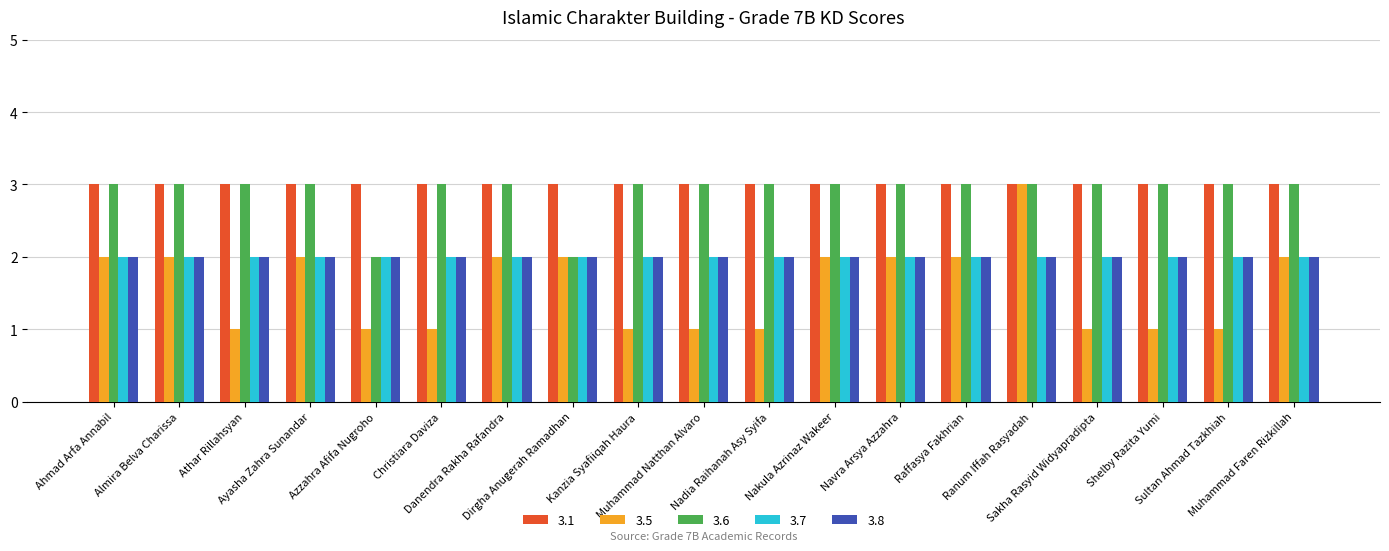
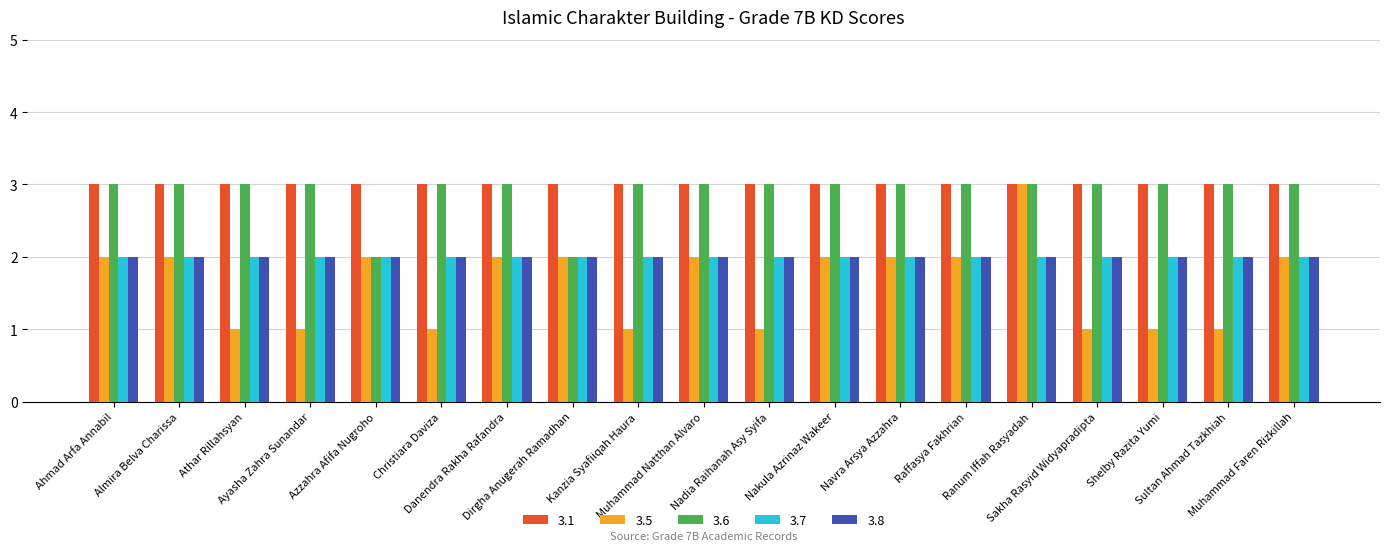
  {
    "3.1": {
      "Ahmad Arfa Annabil": 3,
      "Almira Belva Charissa": 3,
      "Athar Rillahsyan": 3,
      "Ayasha Zahra Sunandar": 3,
      "Azzahra Afifa Nugroho": 3,
      "Christiara Daviza": 3,
      "Danendra Rakha Rafandra": 3,
      "Dirgha Anugerah Ramadhan": 3,
      "Kanzia Syafiiqah Haura": 3,
      "Muhammad Natthan Alvaro": 3,
      "Nadia Raihanah Asy Syifa": 3,
      "Nakula Azrinaz Wakeer": 3,
      "Navra Arsya Azzahra": 3,
      "Raffasya Fakhrian": 3,
      "Ranum Iffah Rasyadah": 3,
      "Sakha Rasyid Widyapradipta": 3,
      "Shelby Razita Yumi": 3,
      "Sultan Ahmad Tazkhiah": 3,
      "Muhammad Faren Rizkillah": 3
    },
    "3.5": {
      "Ahmad Arfa Annabil": 2,
      "Almira Belva Charissa": 2,
      "Athar Rillahsyan": 1,
-     "Ayasha Zahra Sunandar": 2,
-     "Azzahra Afifa Nugroho": 1,
+     "Ayasha Zahra Sunandar": 1,
+     "Azzahra Afifa Nugroho": 2,
      "Christiara Daviza": 1,
      "Danendra Rakha Rafandra": 2,
      "Dirgha Anugerah Ramadhan": 2,
      "Kanzia Syafiiqah Haura": 1,
-     "Muhammad Natthan Alvaro": 1,
+     "Muhammad Natthan Alvaro": 2,
      "Nadia Raihanah Asy Syifa": 1,
      "Nakula Azrinaz Wakeer": 2,
      "Navra Arsya Azzahra": 2,
      "Raffasya Fakhrian": 2,
      "Ranum Iffah Rasyadah": 3,
      "Sakha Rasyid Widyapradipta": 1,
      "Shelby Razita Yumi": 1,
      "Sultan Ahmad Tazkhiah": 1,
      "Muhammad Faren Rizkillah": 2
    },
    "3.6": {
      "Ahmad Arfa Annabil": 3,
      "Almira Belva Charissa": 3,
      "Athar Rillahsyan": 3,
      "Ayasha Zahra Sunandar": 3,
      "Azzahra Afifa Nugroho": 2,
      "Christiara Daviza": 3,
      "Danendra Rakha Rafandra": 3,
      "Dirgha Anugerah Ramadhan": 2,
      "Kanzia Syafiiqah Haura": 3,
      "Muhammad Natthan Alvaro": 3,
      "Nadia Raihanah Asy Syifa": 3,
      "Nakula Azrinaz Wakeer": 3,
      "Navra Arsya Azzahra": 3,
      "Raffasya Fakhrian": 3,
      "Ranum Iffah Rasyadah": 3,
      "Sakha Rasyid Widyapradipta": 3,
      "Shelby Razita Yumi": 3,
      "Sultan Ahmad Tazkhiah": 3,
      "Muhammad Faren Rizkillah": 3
    },
    "3.7": {
      "Ahmad Arfa Annabil": 2,
      "Almira Belva Charissa": 2,
      "Athar Rillahsyan": 2,
      "Ayasha Zahra Sunandar": 2,
      "Azzahra Afifa Nugroho": 2,
      "Christiara Daviza": 2,
      "Danendra Rakha Rafandra": 2,
      "Dirgha Anugerah Ramadhan": 2,
      "Kanzia Syafiiqah Haura": 2,
      "Muhammad Natthan Alvaro": 2,
      "Nadia Raihanah Asy Syifa": 2,
      "Nakula Azrinaz Wakeer": 2,
      "Navra Arsya Azzahra": 2,
      "Raffasya Fakhrian": 2,
      "Ranum Iffah Rasyadah": 2,
      "Sakha Rasyid Widyapradipta": 2,
      "Shelby Razita Yumi": 2,
      "Sultan Ahmad Tazkhiah": 2,
      "Muhammad Faren Rizkillah": 2
    },
    "3.8": {
      "Ahmad Arfa Annabil": 2,
      "Almira Belva Charissa": 2,
      "Athar Rillahsyan": 2,
      "Ayasha Zahra Sunandar": 2,
      "Azzahra Afifa Nugroho": 2,
      "Christiara Daviza": 2,
      "Danendra Rakha Rafandra": 2,
      "Dirgha Anugerah Ramadhan": 2,
      "Kanzia Syafiiqah Haura": 2,
      "Muhammad Natthan Alvaro": 2,
      "Nadia Raihanah Asy Syifa": 2,
      "Nakula Azrinaz Wakeer": 2,
      "Navra Arsya Azzahra": 2,
      "Raffasya Fakhrian": 2,
      "Ranum Iffah Rasyadah": 2,
      "Sakha Rasyid Widyapradipta": 2,
      "Shelby Razita Yumi": 2,
      "Sultan Ahmad Tazkhiah": 2,
      "Muhammad Faren Rizkillah": 2
    }
  }
